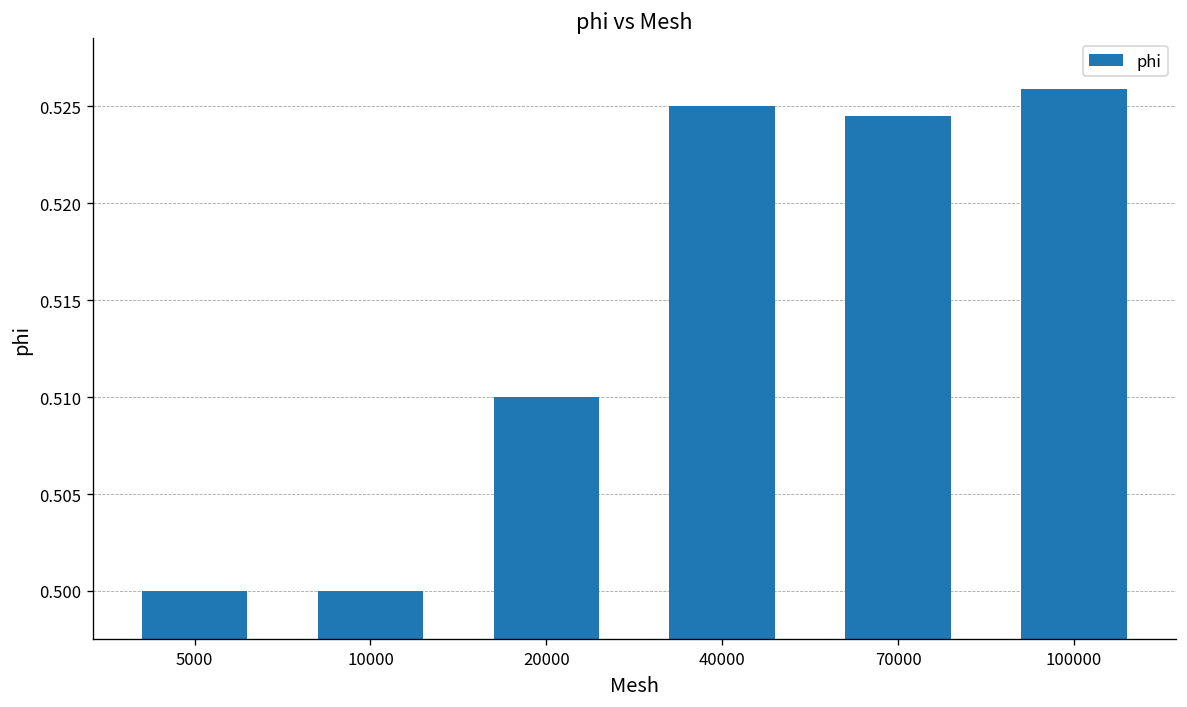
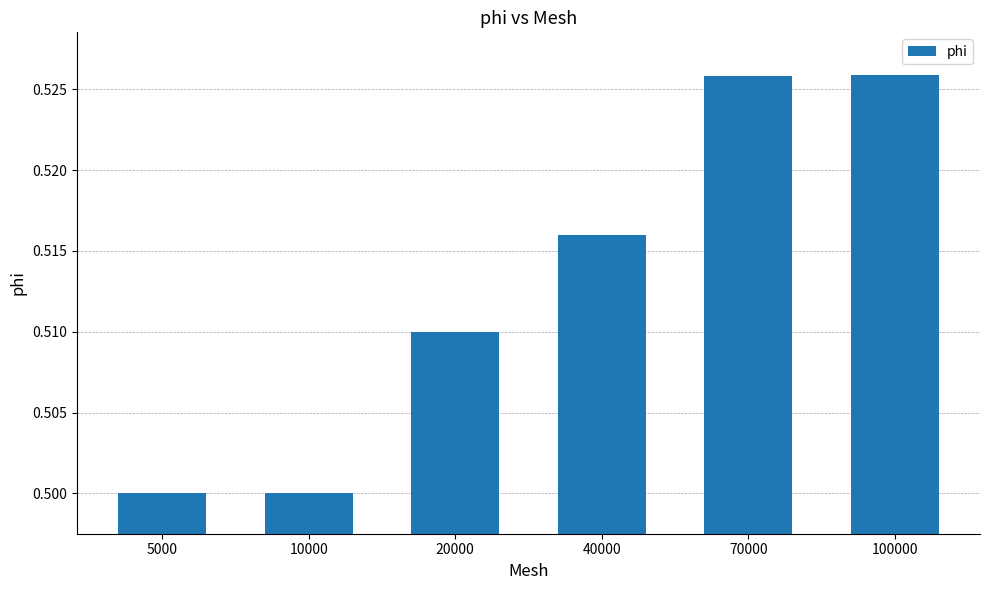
  {
    "5000": 0.5000,
    "10000": 0.5000,
    "20000": 0.5100,
-   "40000": 0.525,
-   "70000": 0.5245,
+   "40000": 0.516,
+   "70000": 0.5258,
    "100000": 0.5259
  }
